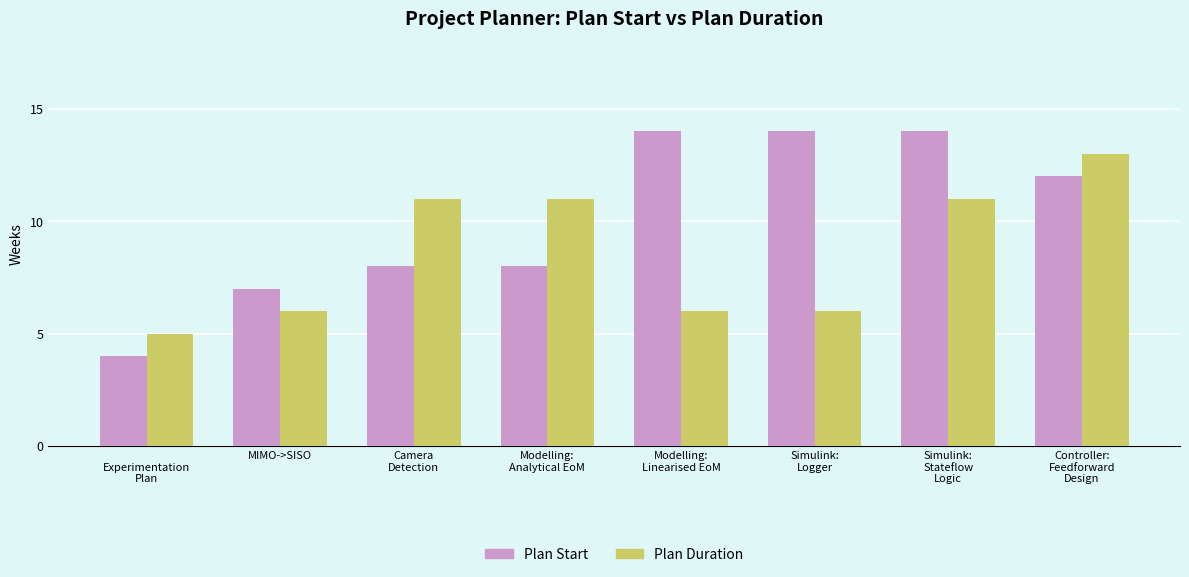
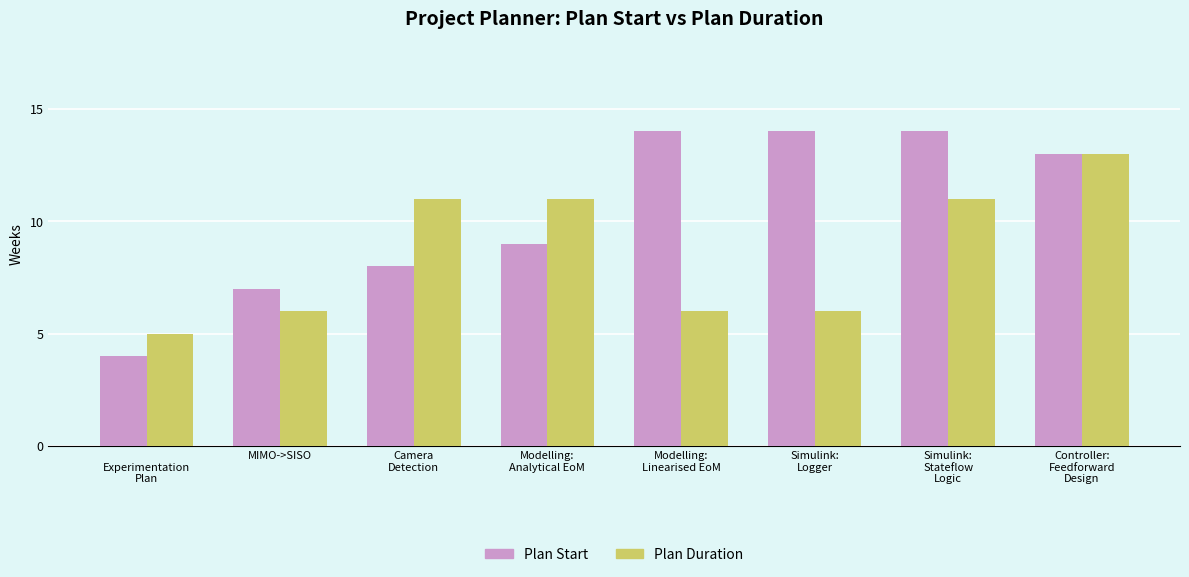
  {
    "Plan Start": {
      "Experimentation Plan": 4,
      "MIMO->SISO": 7,
      "Camera Detection": 8,
-     "Modelling: Analytical EoM": 8,
+     "Modelling: Analytical EoM": 9,
      "Modelling: Linearised EoM": 14,
      "Simulink: Logger": 14,
      "Simulink: Stateflow Logic": 14,
-     "Controller: Feedforward Design": 12
+     "Controller: Feedforward Design": 13
    },
    "Plan Duration": {
      "Experimentation Plan": 5,
      "MIMO->SISO": 6,
      "Camera Detection": 11,
      "Modelling: Analytical EoM": 11,
      "Modelling: Linearised EoM": 6,
      "Simulink: Logger": 6,
      "Simulink: Stateflow Logic": 11,
      "Controller: Feedforward Design": 13
    }
  }
